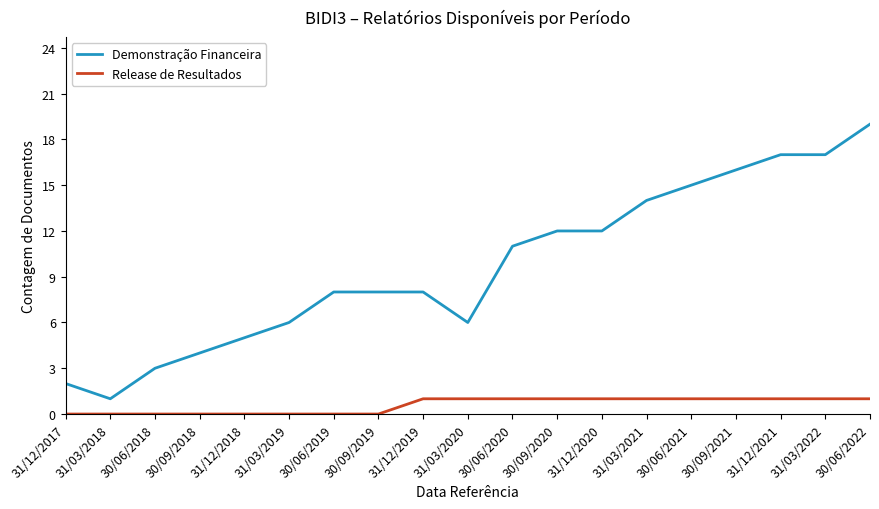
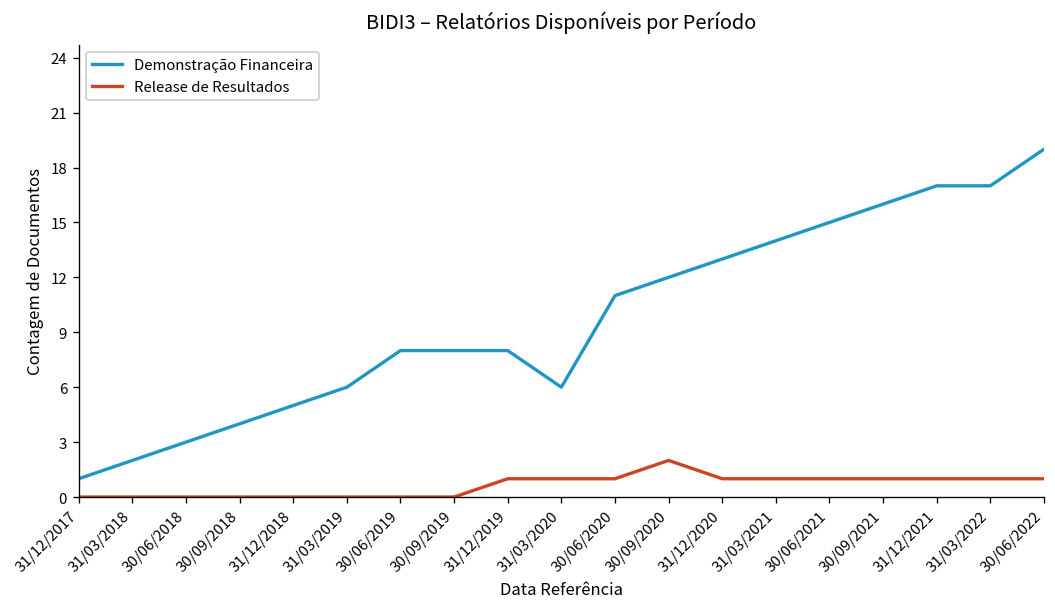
  {
    "Demonstração Financeira": {
-     "31/12/2017": 2,
-     "31/03/2018": 1,
+     "31/12/2017": 1,
+     "31/03/2018": 2,
      "30/06/2018": 3,
      "30/09/2018": 4,
      "31/12/2018": 5,
      "31/03/2019": 6,
      "30/06/2019": 8,
      "30/09/2019": 8,
      "31/12/2019": 8,
      "31/03/2020": 6,
      "30/06/2020": 11,
      "30/09/2020": 12,
-     "31/12/2020": 12,
+     "31/12/2020": 13,
      "31/03/2021": 14,
      "30/06/2021": 15,
      "30/09/2021": 16,
      "31/12/2021": 17,
      "31/03/2022": 17,
      "30/06/2022": 19
    },
    "Release de Resultados": {
      "31/12/2017": 0,
      "31/03/2018": 0,
      "30/06/2018": 0,
      "30/09/2018": 0,
      "31/12/2018": 0,
      "31/03/2019": 0,
      "30/06/2019": 0,
      "30/09/2019": 0,
      "31/12/2019": 1,
      "31/03/2020": 1,
      "30/06/2020": 1,
-     "30/09/2020": 1,
+     "30/09/2020": 2,
      "31/12/2020": 1,
      "31/03/2021": 1,
      "30/06/2021": 1,
      "30/09/2021": 1,
      "31/12/2021": 1,
      "31/03/2022": 1,
      "30/06/2022": 1
    }
  }
